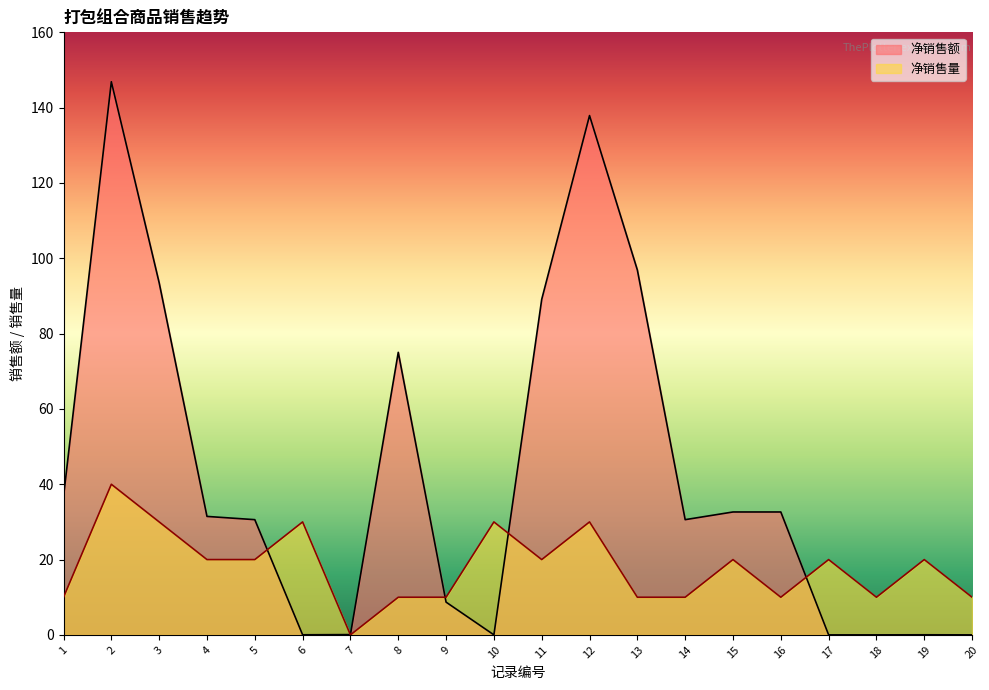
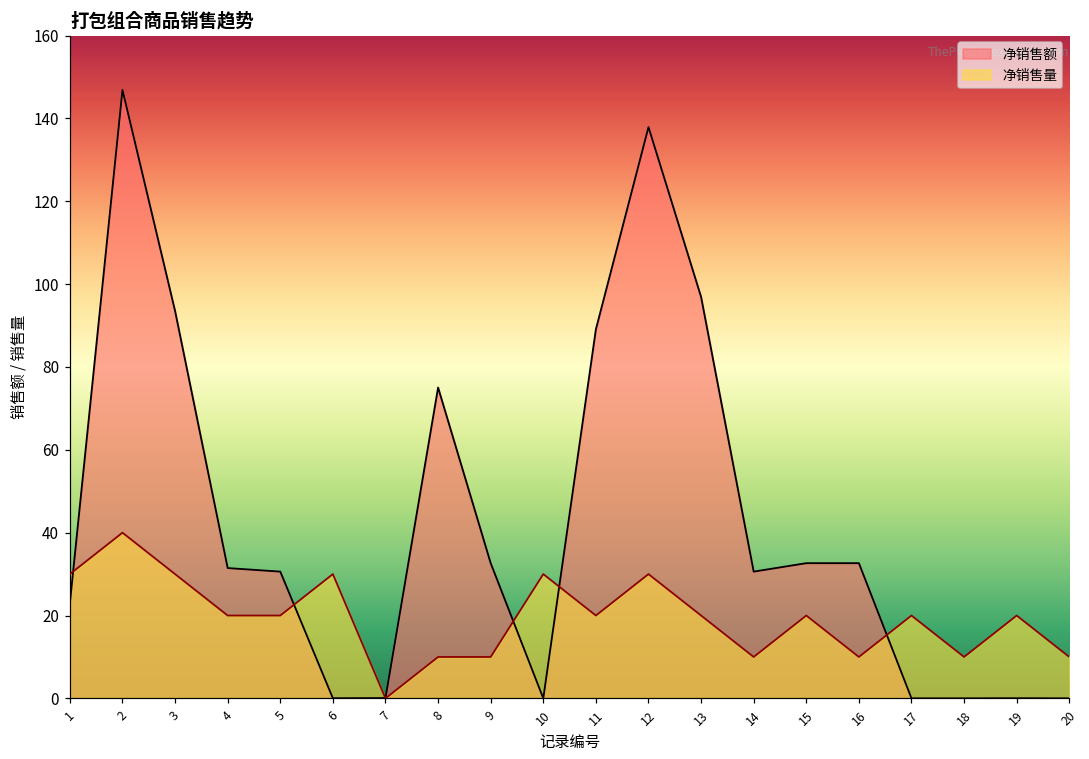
  {
    "净销售额": {
-     "1": 37,
+     "1": 23,
      "2": 147,
      "3": 94,
      "4": 31,
      "5": 31,
      "6": 0,
      "8": 75,
-     "9": 9,
+     "9": 33,
      "10": 0,
      "11": 89,
      "12": 138,
      "13": 97,
      "14": 31,
      "15": 33,
      "16": 33,
      "17": 0,
      "18": 0,
      "19": 0,
      "20": 0
    },
    "净销售量": {
-     "1": 10,
+     "1": 30,
      "2": 40,
      "3": 30,
      "4": 20,
      "5": 20,
      "6": 30,
      "8": 10,
      "9": 10,
      "10": 30,
      "11": 20,
      "12": 30,
-     "13": 10,
+     "13": 20,
      "14": 10,
      "15": 20,
      "16": 10,
      "17": 20,
      "18": 10,
      "19": 20,
      "20": 10
    }
  }
